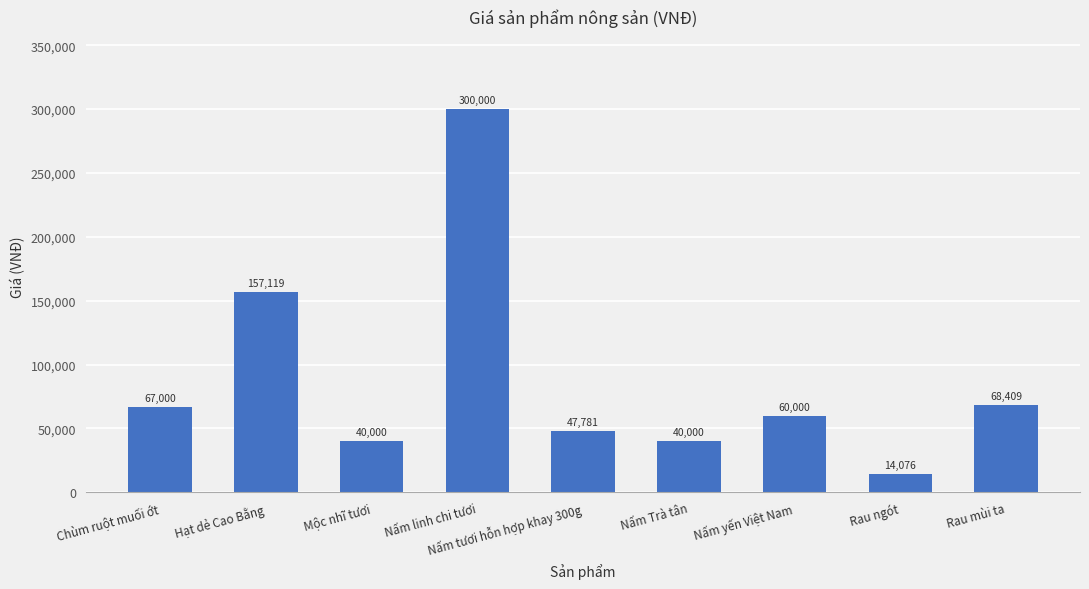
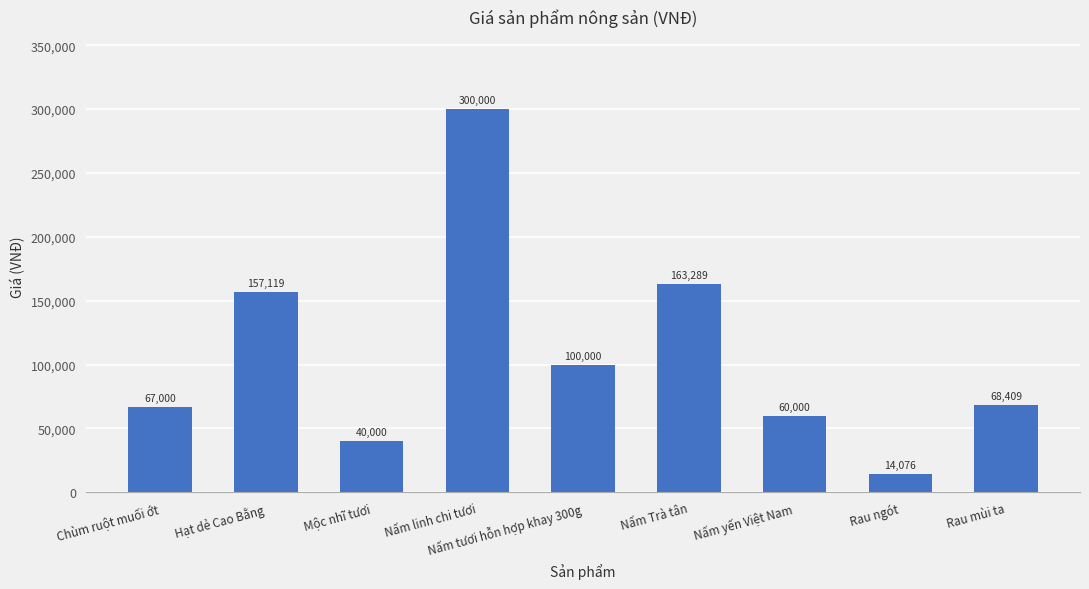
  {
    "Chùm ruột muối ớt": "67,000",
    "Hạt dẻ Cao Bằng": "157,119",
    "Mộc nhĩ tươi": "40,000",
    "Nấm linh chi tươi": "300,000",
-   "Nấm tươi hỗn hợp khay 300g": "47,781",
-   "Nấm Trà tân": "40,000",
+   "Nấm tươi hỗn hợp khay 300g": "100,000",
+   "Nấm Trà tân": "163,289",
    "Nấm yến Việt Nam": "60,000",
    "Rau ngót": "14,076",
    "Rau mùi ta": "68,409"
  }
